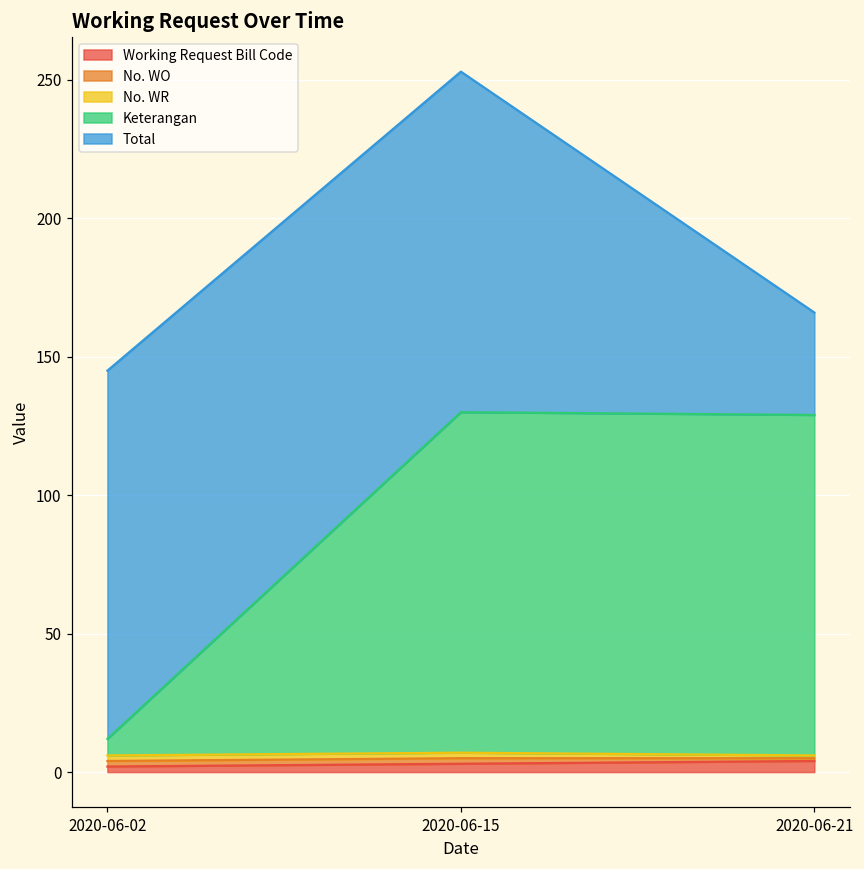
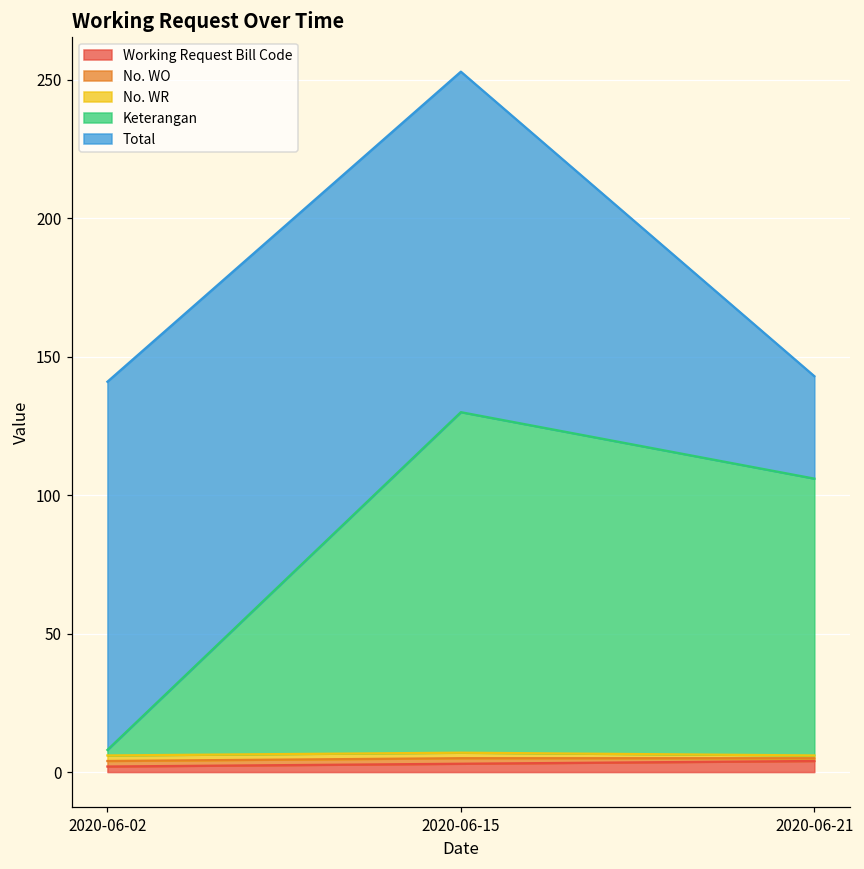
  {
    "No. WR": {
      "2020-06-02": 2,
      "2020-06-15": 2
    },
    "Keterangan": {
-     "2020-06-02": 6,
+     "2020-06-02": 2,
      "2020-06-15": 123,
-     "2020-06-21": 123
+     "2020-06-21": 100
    },
    "Total": {
      "2020-06-02": 133,
      "2020-06-15": 123,
      "2020-06-21": 37
    }
  }
